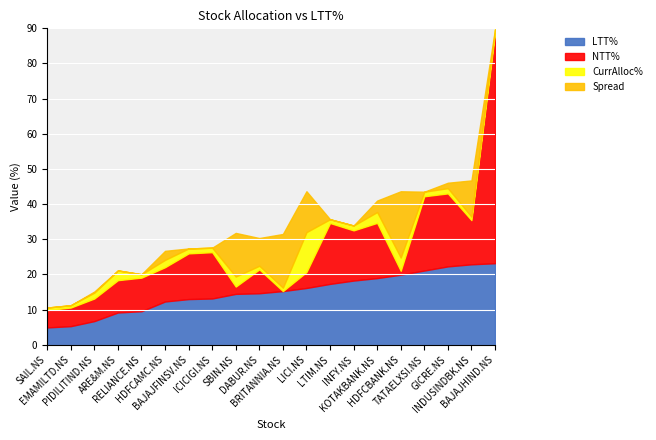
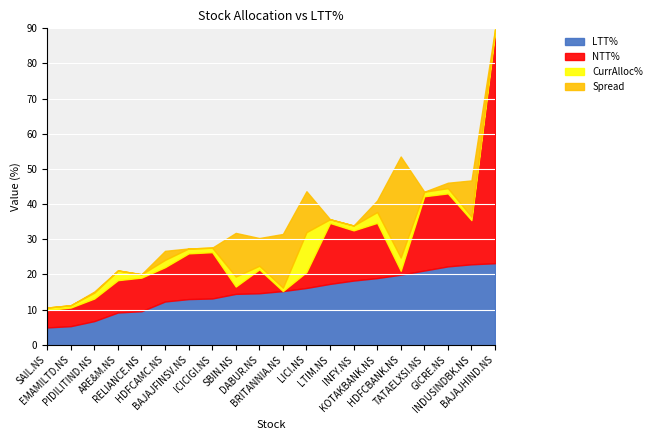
  {
    "LTT%": {
      "SAIL.NS": 5,
      "EMAMILTD.NS": 5,
      "PIDILITIND.NS": 7,
      "ARE&M.NS": 9,
      "RELIANCE.NS": 10,
      "HDFCAMC.NS": 12,
      "BAJAJFINSV.NS": 13,
      "ICICIGI.NS": 13,
      "SBIN.NS": 14,
      "DABUR.NS": 15,
      "LICI.NS": 16,
      "LTIM.NS": 17,
      "INFY.NS": 18,
      "KOTAKBANK.NS": 19,
      "HDFCBANK.NS": 20,
      "TATAELXSI.NS": 21,
      "GICRE.NS": 22,
      "INDUSINDBK.NS": 23,
      "BAJAJHIND.NS": 23
    },
    "NTT%": {
      "PIDILITIND.NS": 6,
      "ARE&M.NS": 9,
      "RELIANCE.NS": 10,
      "HDFCAMC.NS": 10,
      "BAJAJFINSV.NS": 13,
      "ICICIGI.NS": 13,
      "SBIN.NS": 2,
      "DABUR.NS": 7,
      "LICI.NS": 5,
      "LTIM.NS": 17,
      "INFY.NS": 14,
      "KOTAKBANK.NS": 16,
      "HDFCBANK.NS": 1,
      "TATAELXSI.NS": 21,
      "GICRE.NS": 21,
      "INDUSINDBK.NS": 13,
      "BAJAJHIND.NS": 65
    },
    "CurrAlloc%": {
      "HDFCAMC.NS": 2,
      "SBIN.NS": 3,
      "DABUR.NS": 1,
      "BRITANNIA.NS": 1,
      "LICI.NS": 11,
      "KOTAKBANK.NS": 3,
      "HDFCBANK.NS": 4,
      "GICRE.NS": 1,
      "INDUSINDBK.NS": 1
    },
    "Spread": {
      "HDFCAMC.NS": 3,
      "SBIN.NS": 12,
      "DABUR.NS": 8,
      "BRITANNIA.NS": 15,
      "LICI.NS": 12,
      "KOTAKBANK.NS": 3,
-     "HDFCBANK.NS": 19,
+     "HDFCBANK.NS": 29,
      "GICRE.NS": 2,
      "INDUSINDBK.NS": 10
    }
  }
